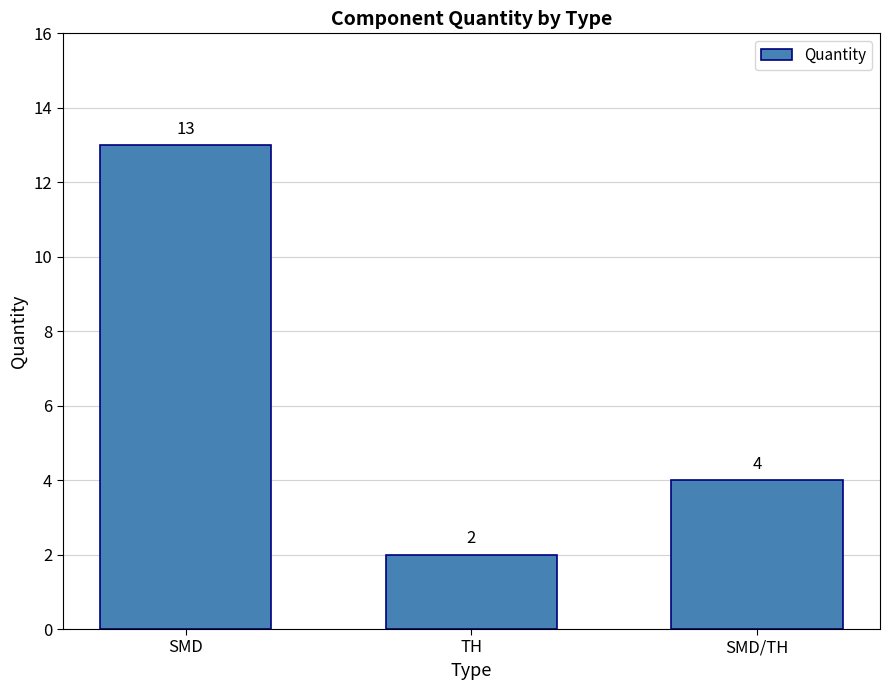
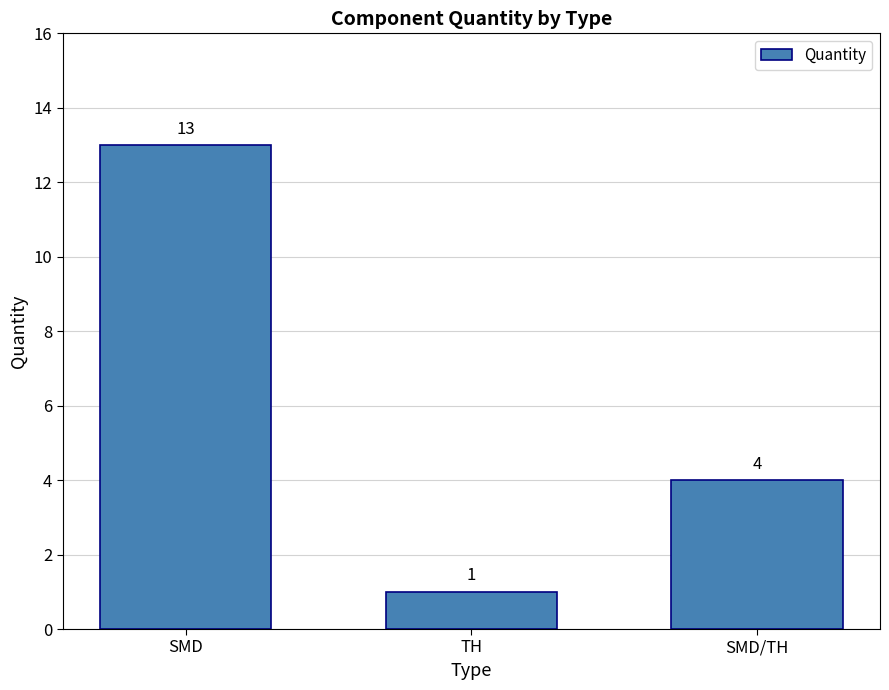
  {
    "SMD": 13,
-   "TH": 2,
+   "TH": 1,
    "SMD/TH": 4
  }
